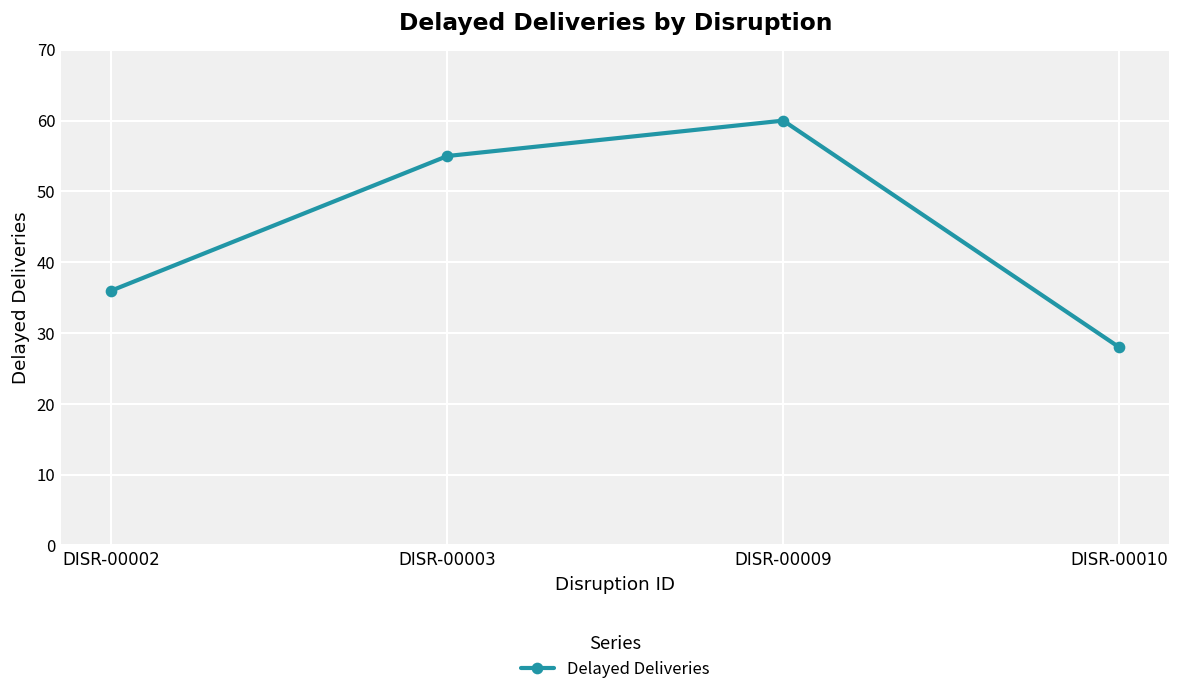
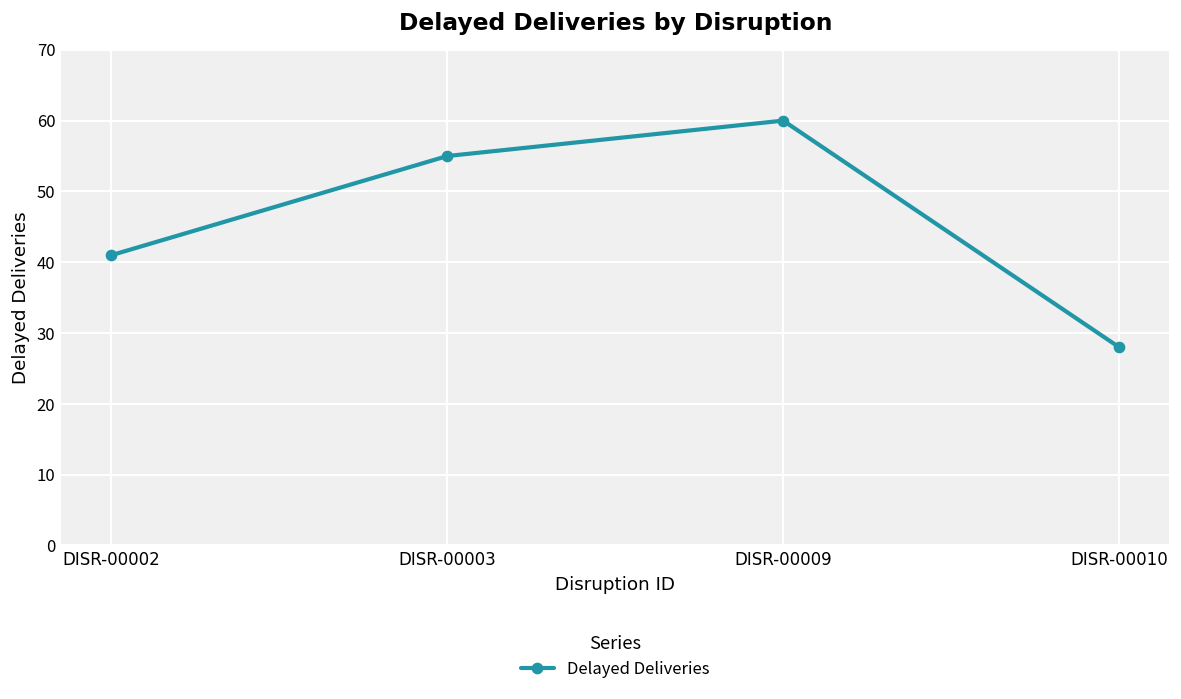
  {
-   "DISR-00002": 36,
+   "DISR-00002": 41,
    "DISR-00003": 55,
    "DISR-00009": 60,
    "DISR-00010": 28
  }
